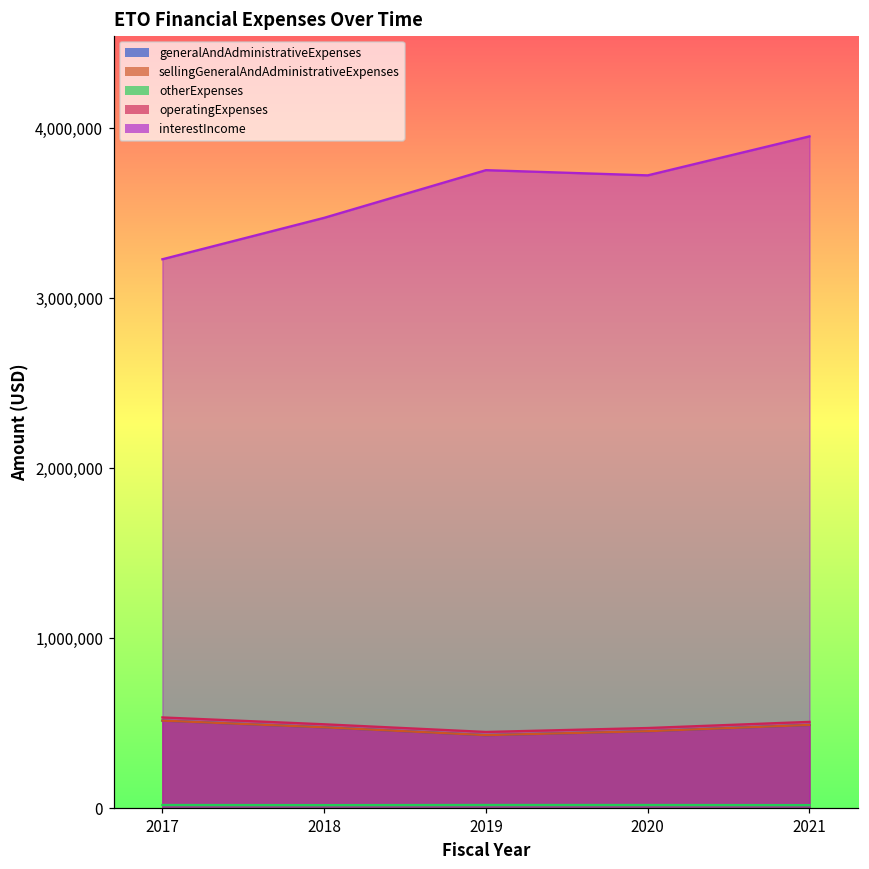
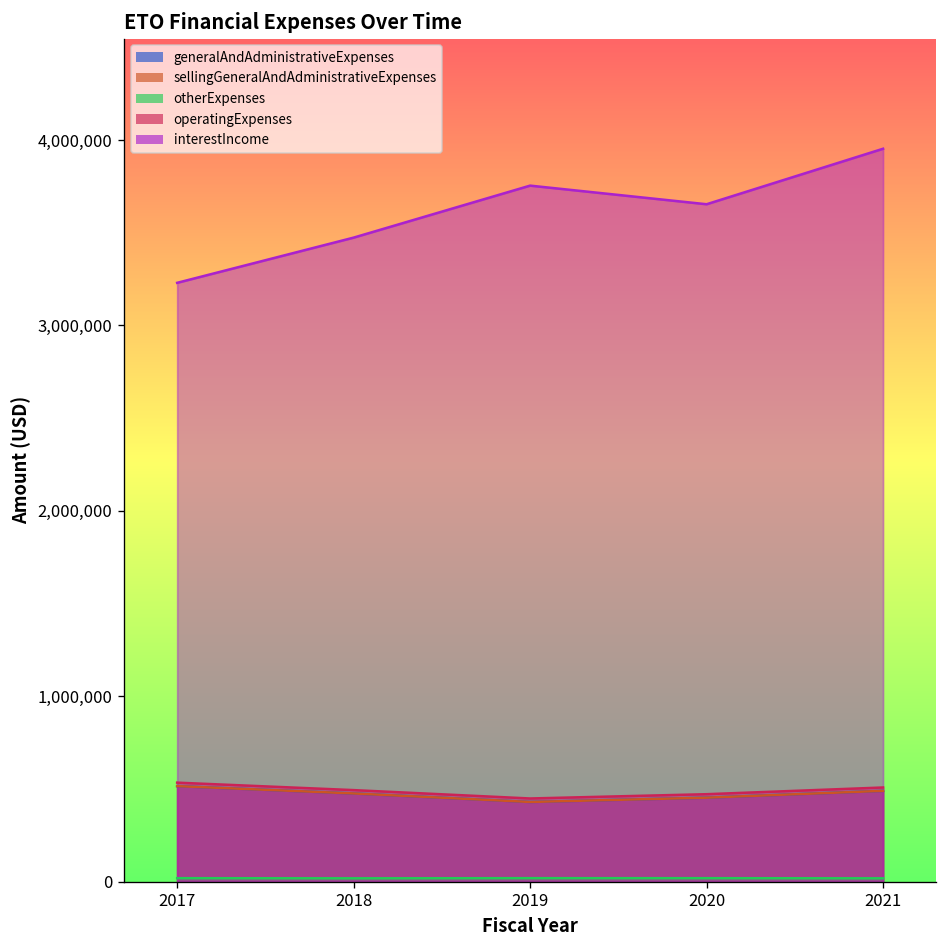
  {
    "otherExpenses": {
      "2017": "20,000",
      "2018": "20,000",
      "2019": "20,000",
      "2020": "20,000",
      "2021": "20,000"
    },
    "interestIncome": {
      "2017": "3,230,000",
      "2018": "3,470,000",
      "2019": "3,750,000",
-     "2020": "3,720,000",
+     "2020": "3,650,000",
      "2021": "3,950,000"
    }
  }
